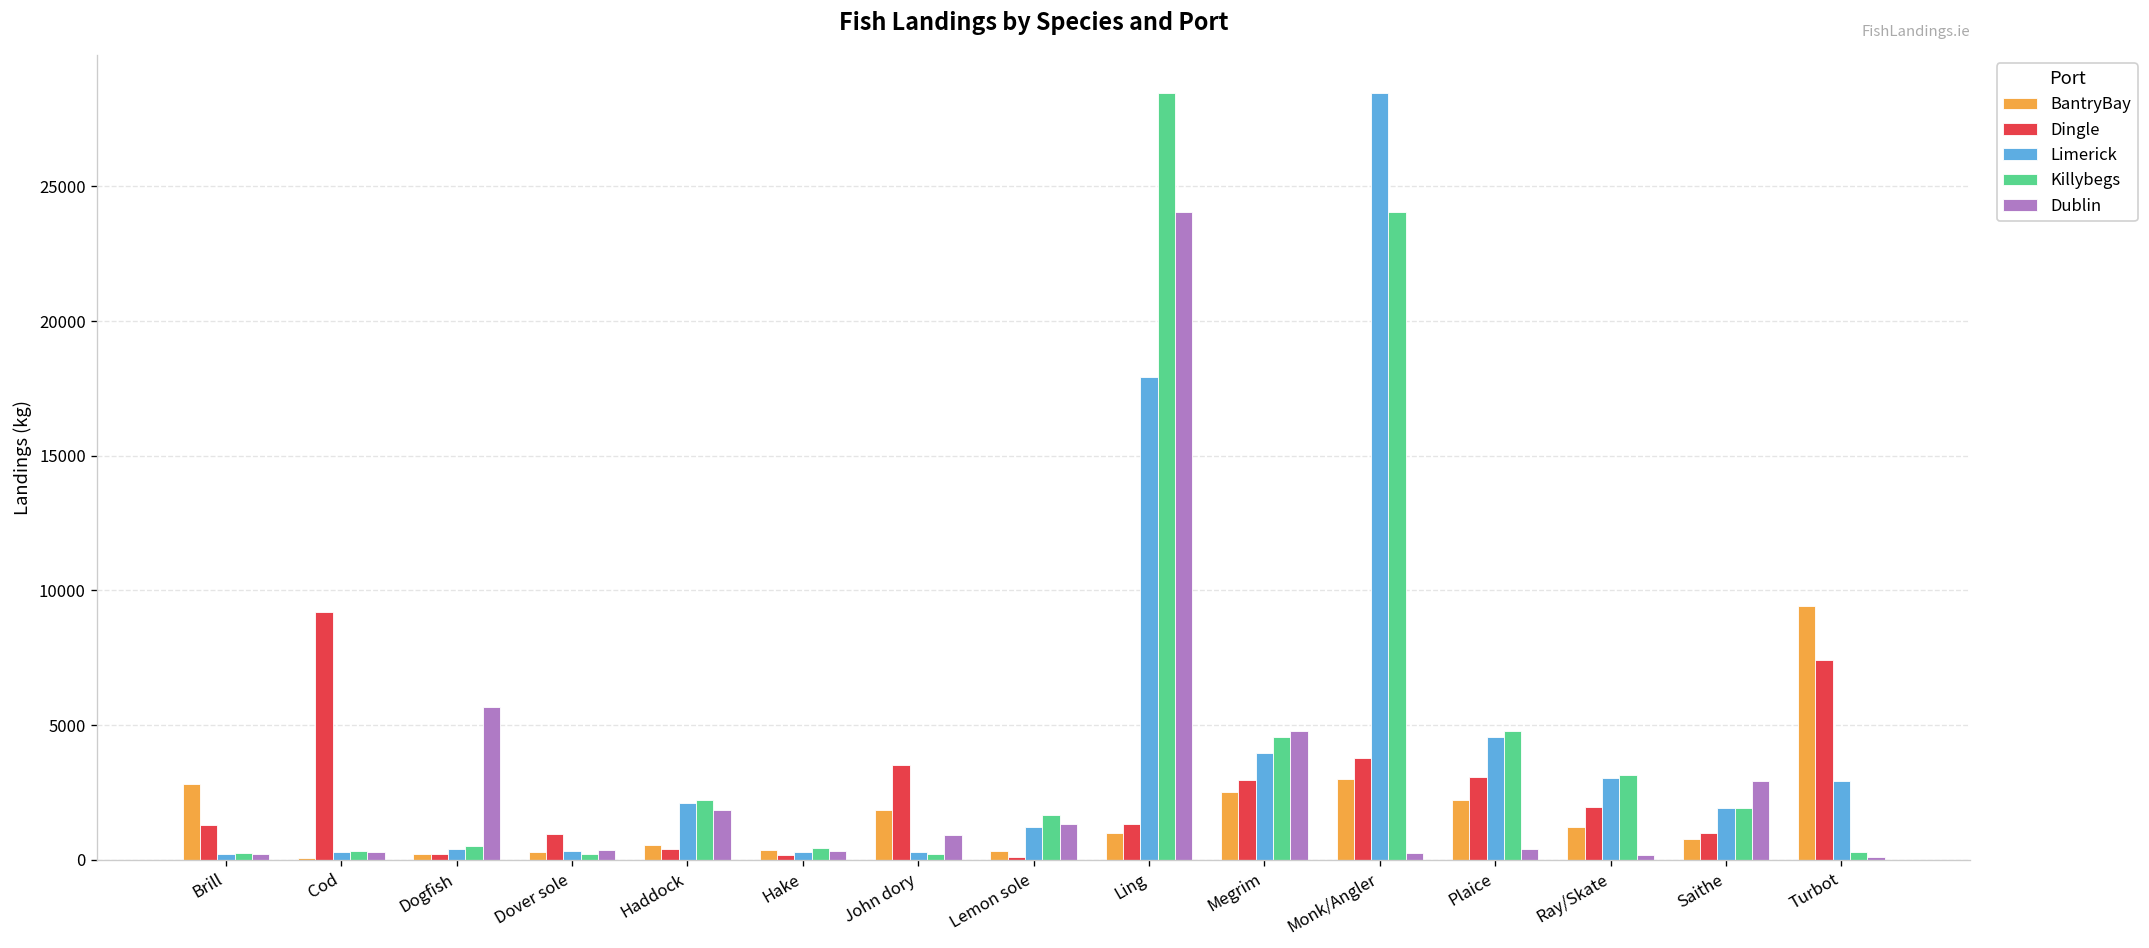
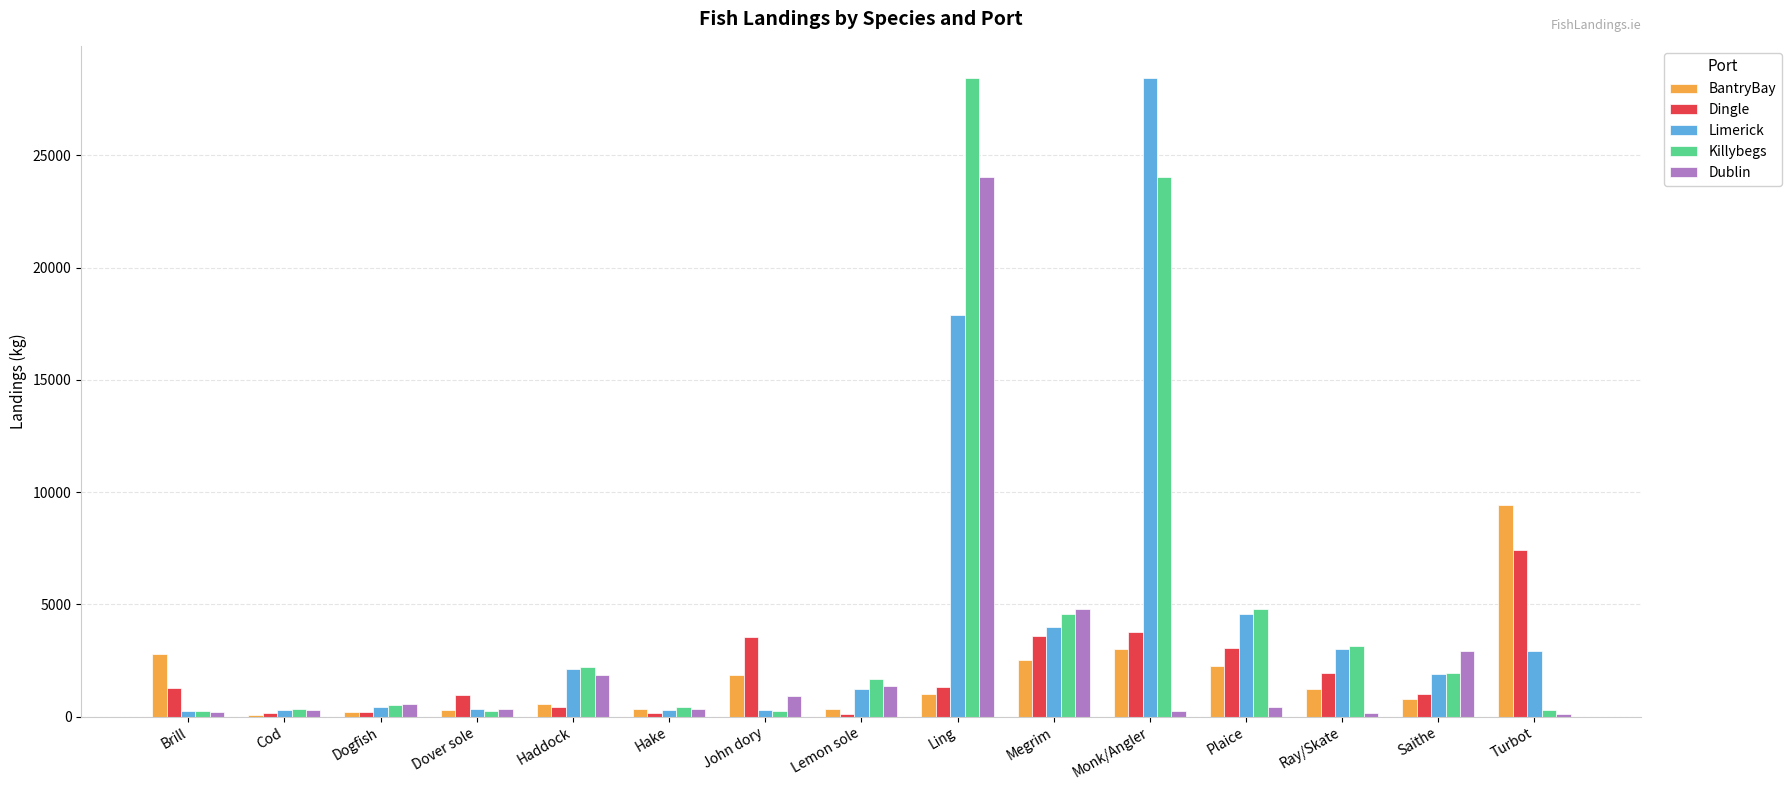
  {
    "BantryBay": {
      "Brill": 2800,
      "Dogfish": 200,
      "Dover sole": 300,
      "Haddock": 500,
      "Hake": 400,
      "John dory": 1900,
      "Lemon sole": 300,
      "Ling": 1000,
      "Megrim": 2500,
      "Monk/Angler": 3000,
      "Plaice": 2200,
      "Ray/Skate": 1200,
      "Saithe": 800,
      "Turbot": 9400
    },
    "Dingle": {
      "Brill": 1300,
-     "Cod": 9200,
+     "Cod": 100,
      "Dogfish": 200,
      "Dover sole": 1000,
      "Haddock": 400,
      "Hake": 200,
      "John dory": 3500,
      "Lemon sole": 100,
      "Ling": 1300,
-     "Megrim": 3000,
+     "Megrim": 3600,
      "Monk/Angler": 3800,
      "Plaice": 3100,
      "Ray/Skate": 1900,
      "Saithe": 1000,
      "Turbot": 7400
    },
    "Limerick": {
      "Brill": 200,
      "Cod": 300,
      "Dogfish": 400,
      "Dover sole": 300,
      "Haddock": 2100,
      "Hake": 300,
      "John dory": 300,
      "Lemon sole": 1200,
      "Ling": 17900,
      "Megrim": 4000,
      "Monk/Angler": 28500,
      "Plaice": 4500,
      "Ray/Skate": 3000,
      "Saithe": 1900,
      "Turbot": 2900
    },
    "Killybegs": {
      "Brill": 300,
      "Cod": 300,
      "Dogfish": 500,
      "Dover sole": 200,
      "Haddock": 2200,
      "Hake": 400,
      "John dory": 200,
      "Lemon sole": 1700,
      "Ling": 28500,
      "Megrim": 4500,
      "Monk/Angler": 24000,
      "Plaice": 4800,
      "Ray/Skate": 3100,
      "Saithe": 1900,
      "Turbot": 300
    },
    "Dublin": {
      "Brill": 200,
      "Cod": 300,
-     "Dogfish": 5700,
+     "Dogfish": 500,
      "Dover sole": 400,
      "Haddock": 1900,
      "Hake": 300,
      "John dory": 900,
      "Lemon sole": 1300,
      "Ling": 24000,
      "Megrim": 4800,
      "Monk/Angler": 200,
      "Plaice": 400,
      "Ray/Skate": 200,
      "Saithe": 2900,
      "Turbot": 100
    }
  }
